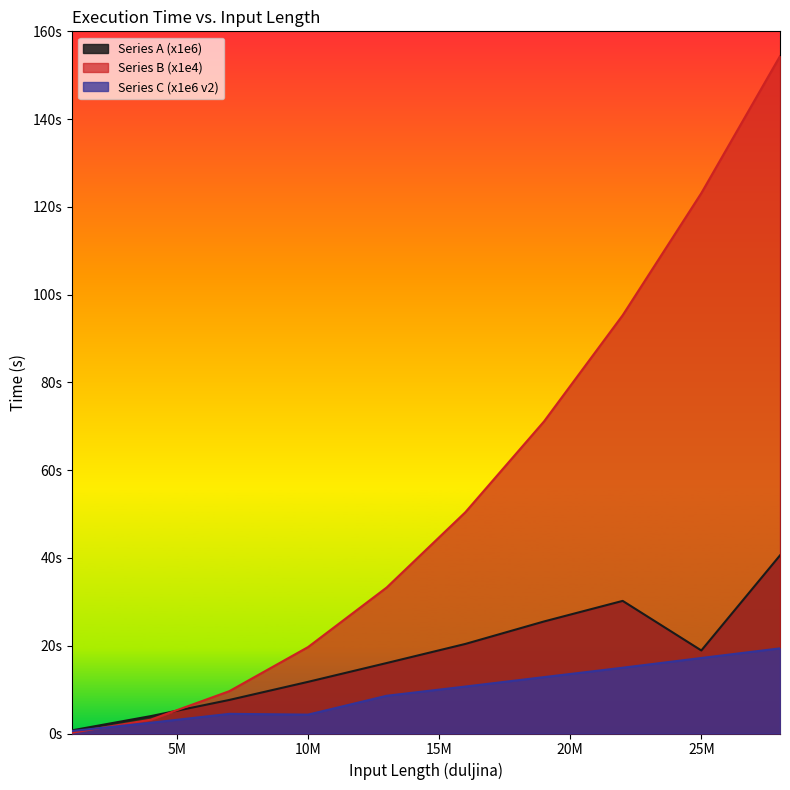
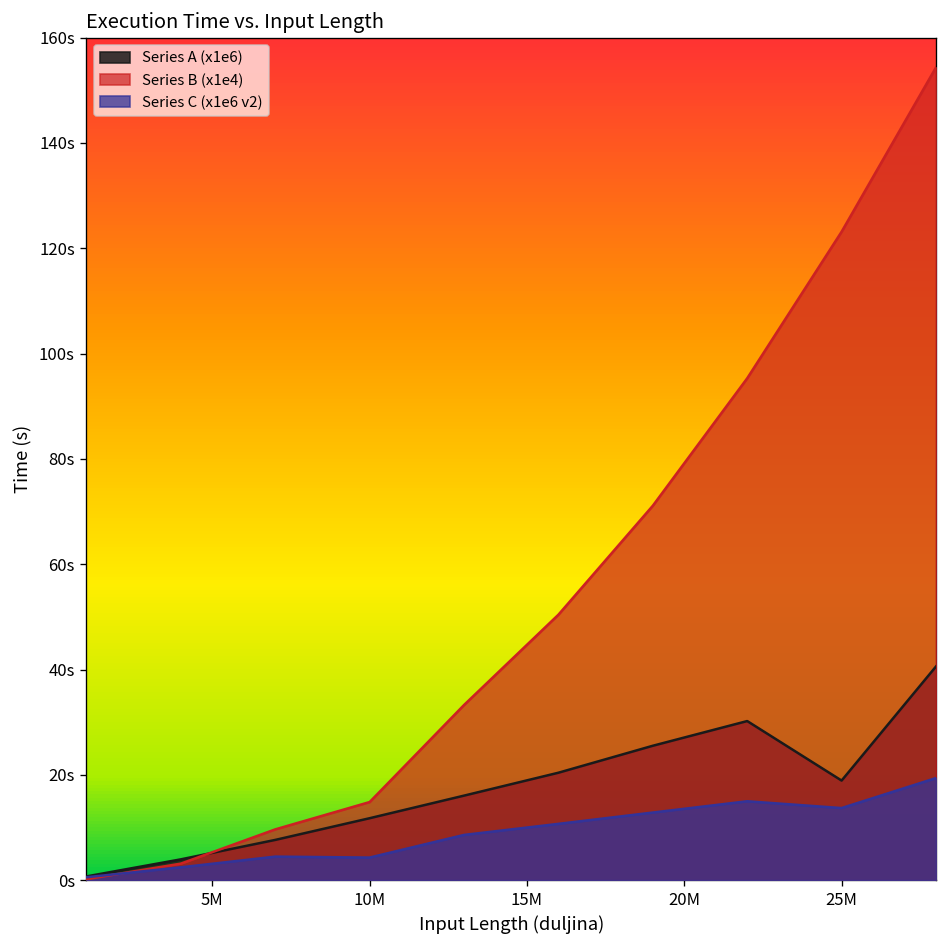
  {
    "Series A (x1e6)": {
      "10M": "12s",
      "25M": "19s"
    },
    "Series B (x1e4)": {
-     "10M": "20s",
+     "10M": "15s",
      "25M": "123s"
    },
    "Series C (x1e6 v2)": {
      "10M": "4s",
-     "25M": "17s"
+     "25M": "14s"
    }
  }
